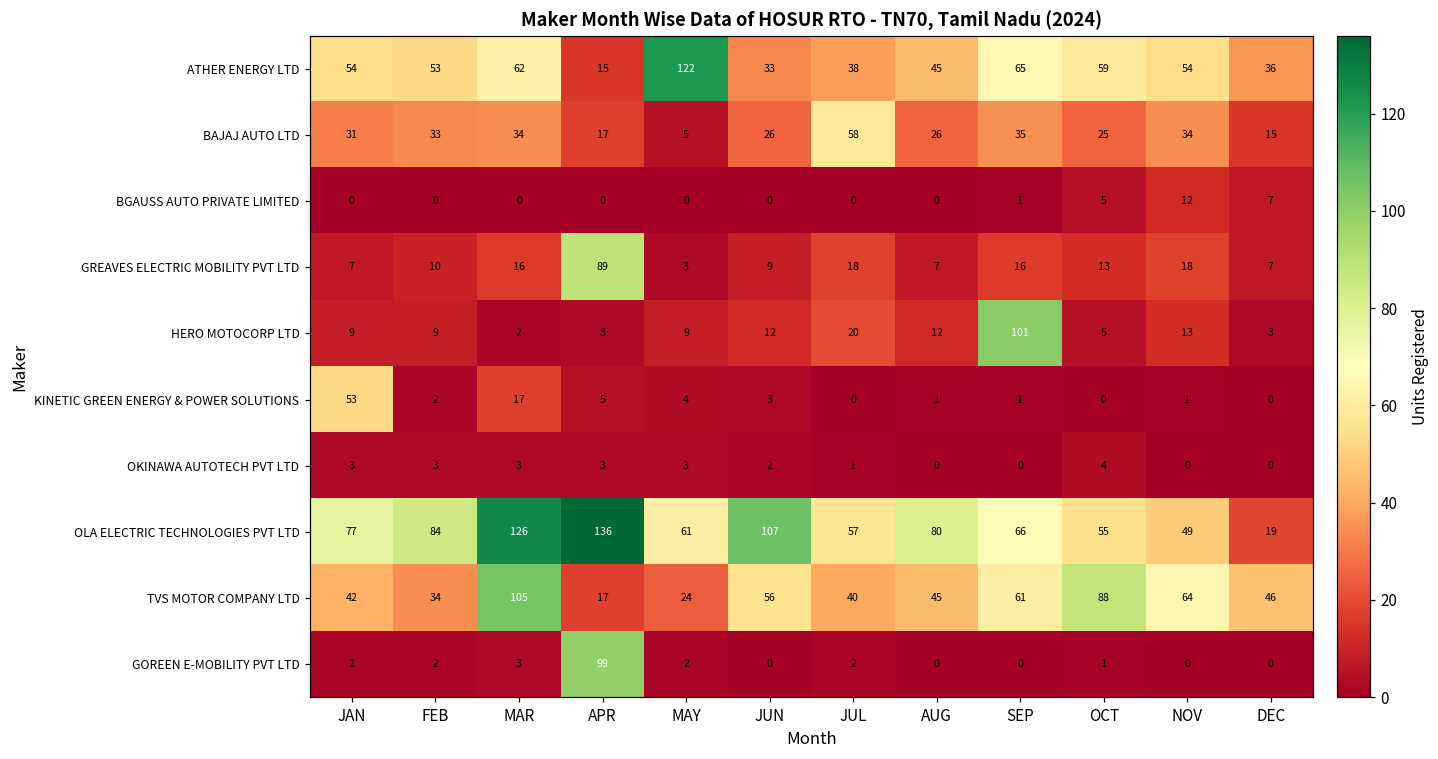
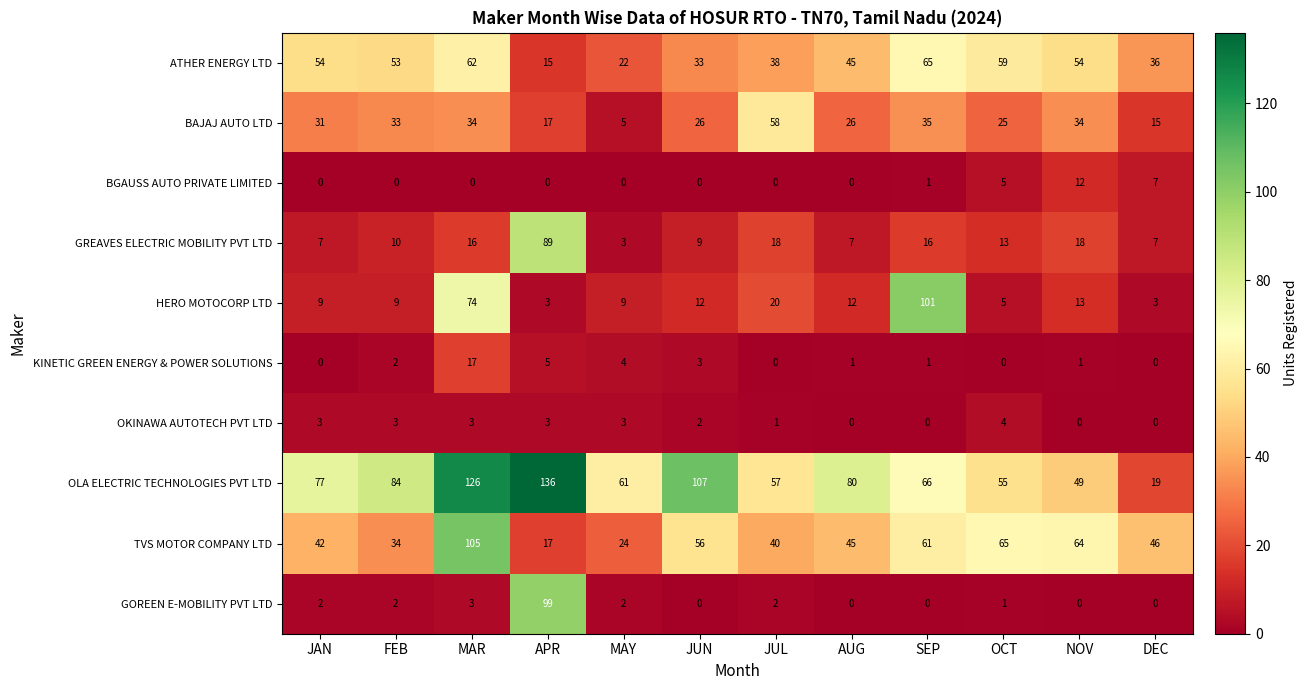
  {
    "ATHER ENERGY LTD": {
      "JAN": 54,
      "FEB": 53,
      "MAR": 62,
      "APR": 15,
-     "MAY": 122,
+     "MAY": 22,
      "JUN": 33,
      "JUL": 38,
      "AUG": 45,
      "SEP": 65,
      "OCT": 59,
      "NOV": 54,
      "DEC": 36
    },
    "BAJAJ AUTO LTD": {
      "JAN": 31,
      "FEB": 33,
      "MAR": 34,
      "APR": 17,
      "MAY": 5,
      "JUN": 26,
      "JUL": 58,
      "AUG": 26,
      "SEP": 35,
      "OCT": 25,
      "NOV": 34,
      "DEC": 15
    },
    "BGAUSS AUTO PRIVATE LIMITED": {
      "JAN": 0,
      "FEB": 0,
      "MAR": 0,
      "APR": 0,
      "MAY": 0,
      "JUN": 0,
      "JUL": 0,
      "AUG": 0,
      "SEP": 1,
      "OCT": 5,
      "NOV": 12,
      "DEC": 7
    },
    "GREAVES ELECTRIC MOBILITY PVT LTD": {
      "JAN": 7,
      "FEB": 10,
      "MAR": 16,
      "APR": 89,
      "MAY": 3,
      "JUN": 9,
      "JUL": 18,
      "AUG": 7,
      "SEP": 16,
      "OCT": 13,
      "NOV": 18,
      "DEC": 7
    },
    "HERO MOTOCORP LTD": {
      "JAN": 9,
      "FEB": 9,
-     "MAR": 2,
+     "MAR": 74,
      "APR": 3,
      "MAY": 9,
      "JUN": 12,
      "JUL": 20,
      "AUG": 12,
      "SEP": 101,
      "OCT": 5,
      "NOV": 13,
      "DEC": 3
    },
    "KINETIC GREEN ENERGY & POWER SOLUTIONS": {
-     "JAN": 53,
+     "JAN": 0,
      "FEB": 2,
      "MAR": 17,
      "APR": 5,
      "MAY": 4,
      "JUN": 3,
      "JUL": 0,
      "AUG": 1,
      "SEP": 1,
      "OCT": 0,
      "NOV": 1,
      "DEC": 0
    },
    "OKINAWA AUTOTECH PVT LTD": {
      "JAN": 3,
      "FEB": 3,
      "MAR": 3,
      "APR": 3,
      "MAY": 3,
      "JUN": 2,
      "JUL": 1,
      "AUG": 0,
      "SEP": 0,
      "OCT": 4,
      "NOV": 0,
      "DEC": 0
    },
    "OLA ELECTRIC TECHNOLOGIES PVT LTD": {
      "JAN": 77,
      "FEB": 84,
      "MAR": 126,
      "APR": 136,
      "MAY": 61,
      "JUN": 107,
      "JUL": 57,
      "AUG": 80,
      "SEP": 66,
      "OCT": 55,
      "NOV": 49,
      "DEC": 19
    },
    "TVS MOTOR COMPANY LTD": {
      "JAN": 42,
      "FEB": 34,
      "MAR": 105,
      "APR": 17,
      "MAY": 24,
      "JUN": 56,
      "JUL": 40,
      "AUG": 45,
      "SEP": 61,
-     "OCT": 88,
+     "OCT": 65,
      "NOV": 64,
      "DEC": 46
    },
    "GOREEN E-MOBILITY PVT LTD": {
      "JAN": 2,
      "FEB": 2,
      "MAR": 3,
      "APR": 99,
      "MAY": 2,
      "JUN": 0,
      "JUL": 2,
      "AUG": 0,
      "SEP": 0,
      "OCT": 1,
      "NOV": 0,
      "DEC": 0
    }
  }
